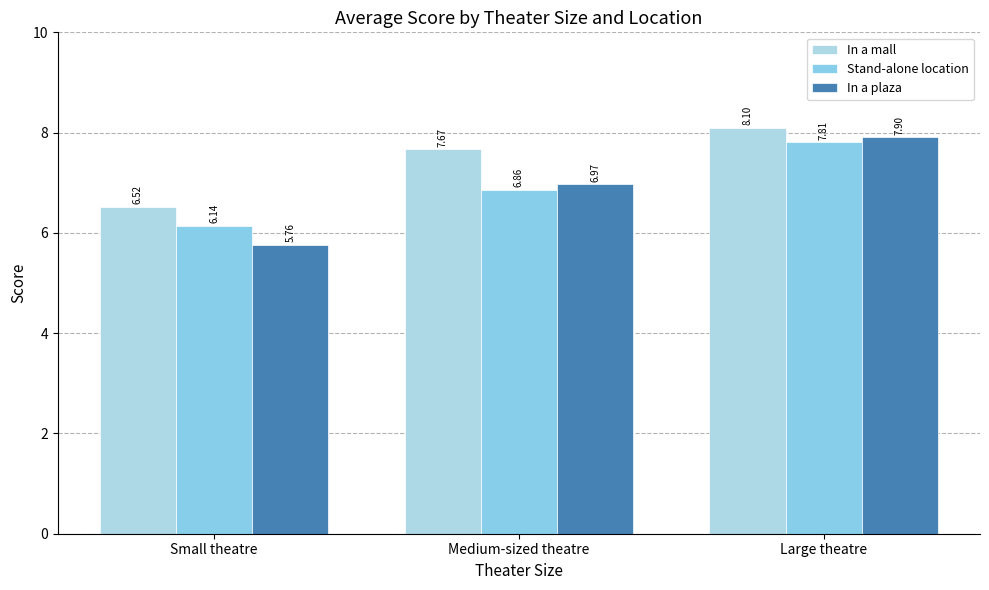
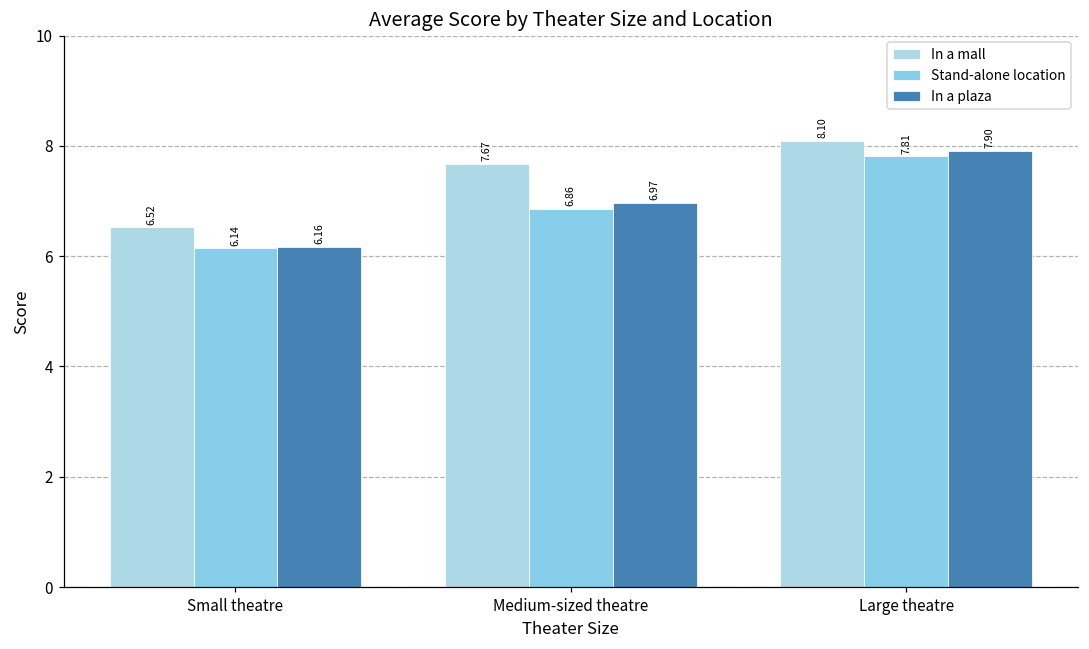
  {
    "In a plaza": {
-     "Small theatre": 5.76,
+     "Small theatre": 6.16,
      "Medium-sized theatre": 6.97,
      "Large theatre": 7.90
    }
  }
